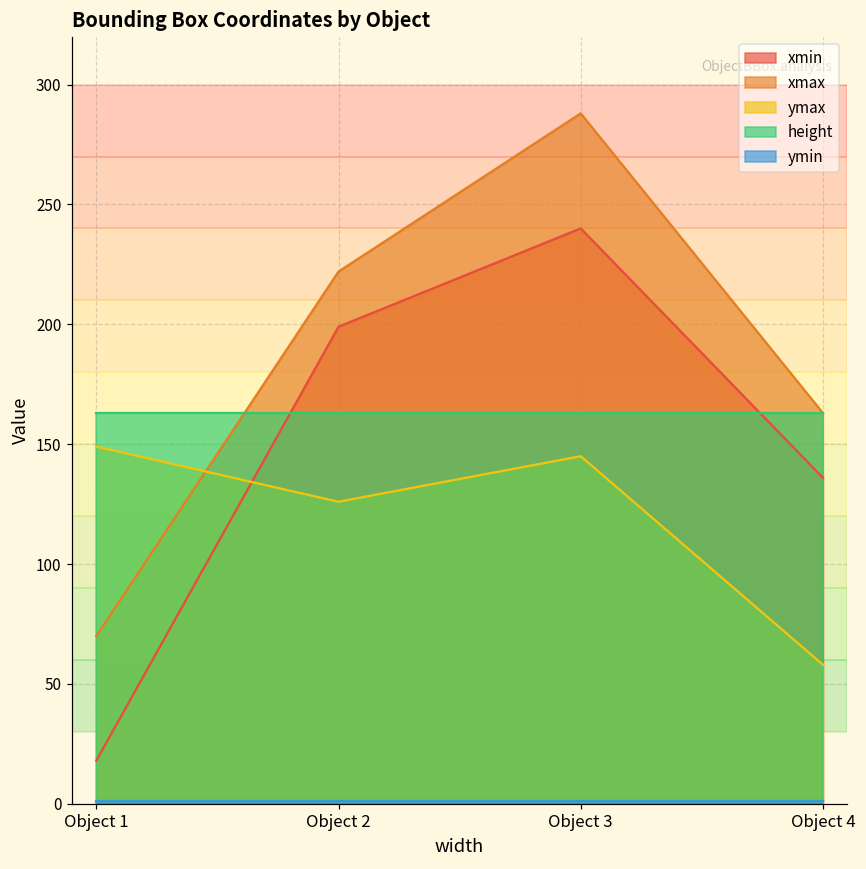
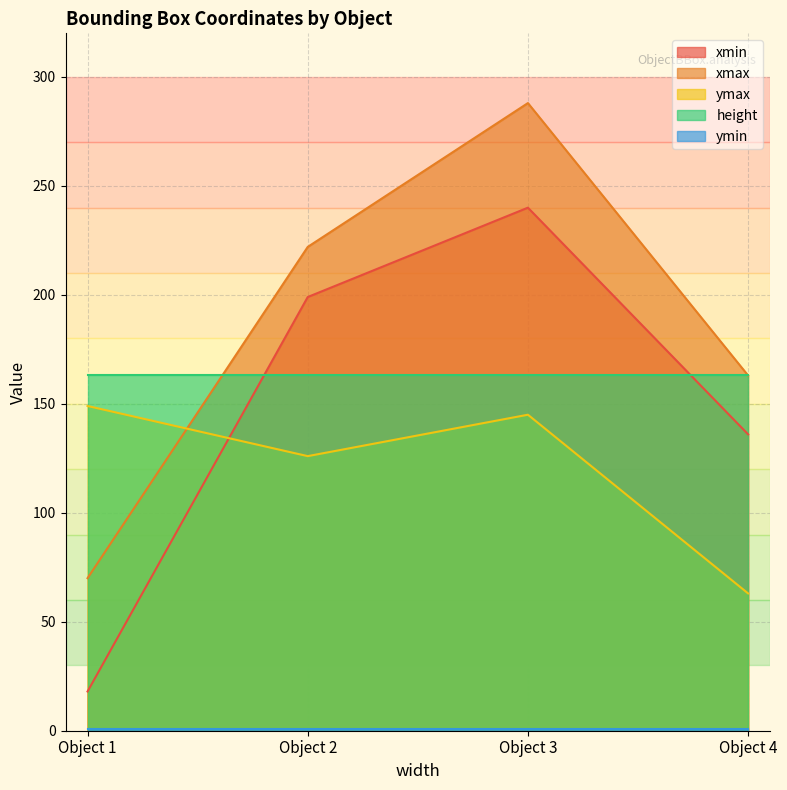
  {
    "ymax": {
      "Object 1": 149,
      "Object 2": 126,
      "Object 3": 145,
-     "Object 4": 58
+     "Object 4": 63
    },
    "height": {
      "Object 1": 163,
      "Object 2": 163,
      "Object 3": 163
    },
    "ymin": {
      "Object 1": 1,
      "Object 2": 1,
      "Object 3": 1,
      "Object 4": 1
    }
  }
